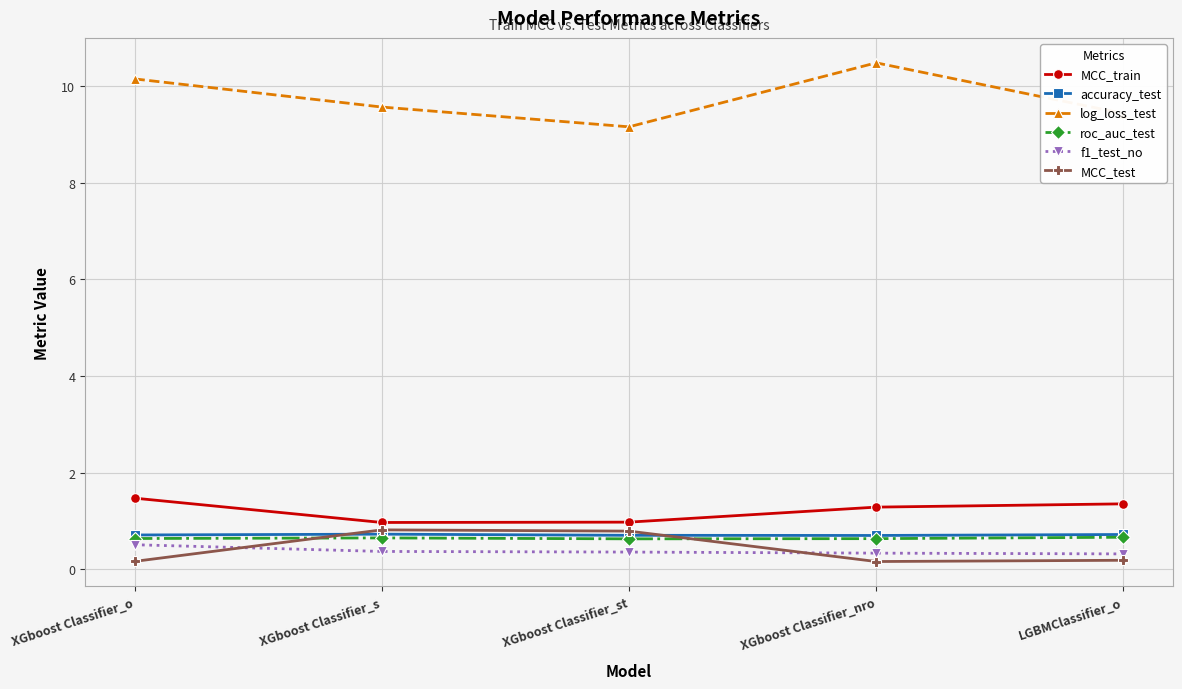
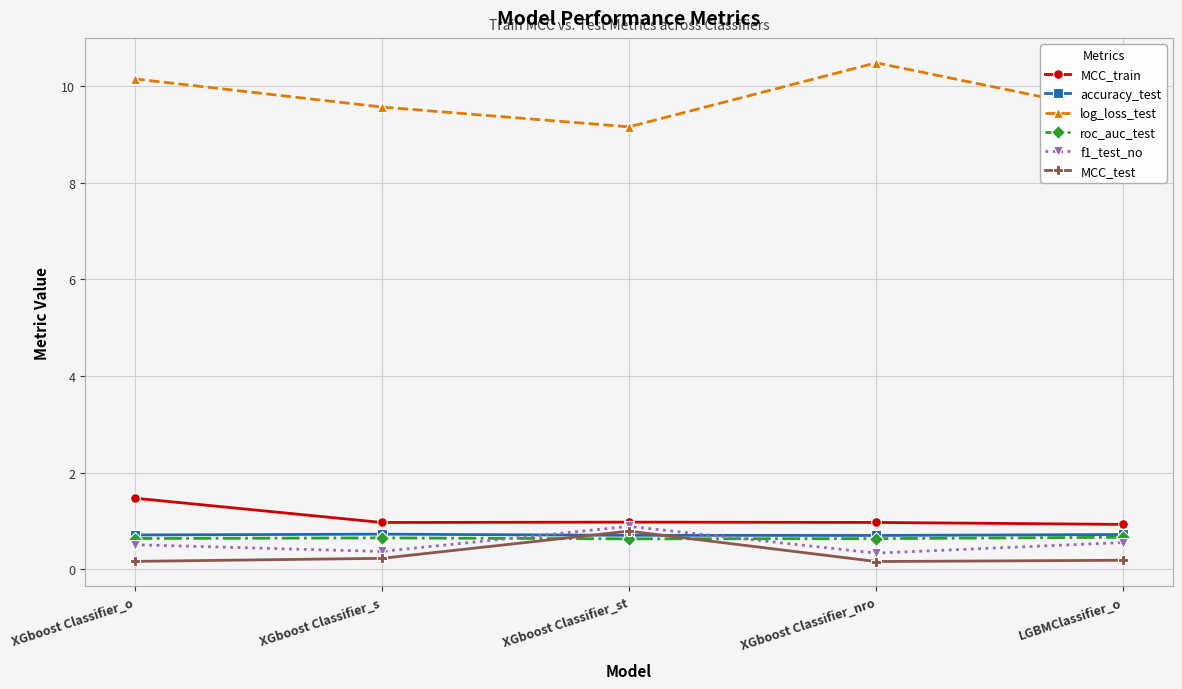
  {
    "MCC_train": {
      "XGboost Classifier_o": 1.5,
      "XGboost Classifier_s": 1.0,
      "XGboost Classifier_st": 1.0,
-     "XGboost Classifier_nro": 1.3,
-     "LGBMClassifier_o": 1.4
+     "XGboost Classifier_nro": 1.0,
+     "LGBMClassifier_o": 0.9
    },
    "accuracy_test": {
      "XGboost Classifier_o": 0.7,
      "XGboost Classifier_s": 0.7,
      "XGboost Classifier_st": 0.7,
      "XGboost Classifier_nro": 0.7,
      "LGBMClassifier_o": 0.7
    },
    "log_loss_test": {
      "XGboost Classifier_o": 10.2,
      "XGboost Classifier_s": 9.6,
      "XGboost Classifier_st": 9.2,
      "XGboost Classifier_nro": 10.5
    },
    "roc_auc_test": {
      "XGboost Classifier_o": 0.6,
      "XGboost Classifier_s": 0.6,
      "XGboost Classifier_st": 0.6,
      "XGboost Classifier_nro": 0.6,
      "LGBMClassifier_o": 0.7
    },
    "f1_test_no": {
      "XGboost Classifier_o": 0.5,
      "XGboost Classifier_s": 0.4,
-     "XGboost Classifier_st": 0.4,
+     "XGboost Classifier_st": 0.9,
      "XGboost Classifier_nro": 0.3,
-     "LGBMClassifier_o": 0.3
+     "LGBMClassifier_o": 0.6
    },
    "MCC_test": {
      "XGboost Classifier_o": 0.2,
-     "XGboost Classifier_s": 0.8,
+     "XGboost Classifier_s": 0.2,
      "XGboost Classifier_st": 0.8,
      "XGboost Classifier_nro": 0.2,
      "LGBMClassifier_o": 0.2
    }
  }
